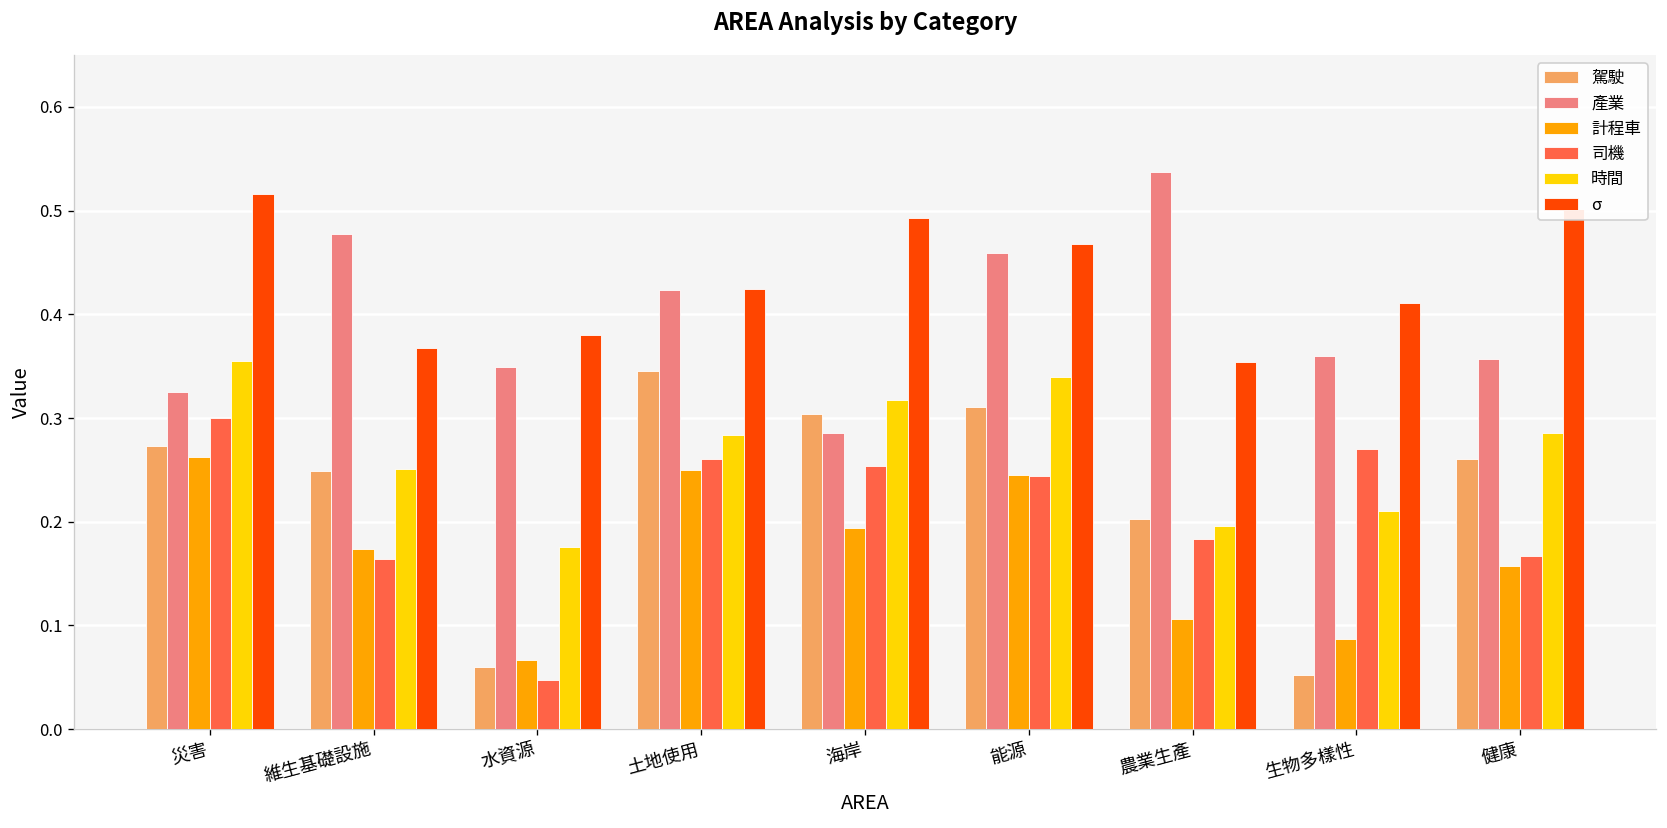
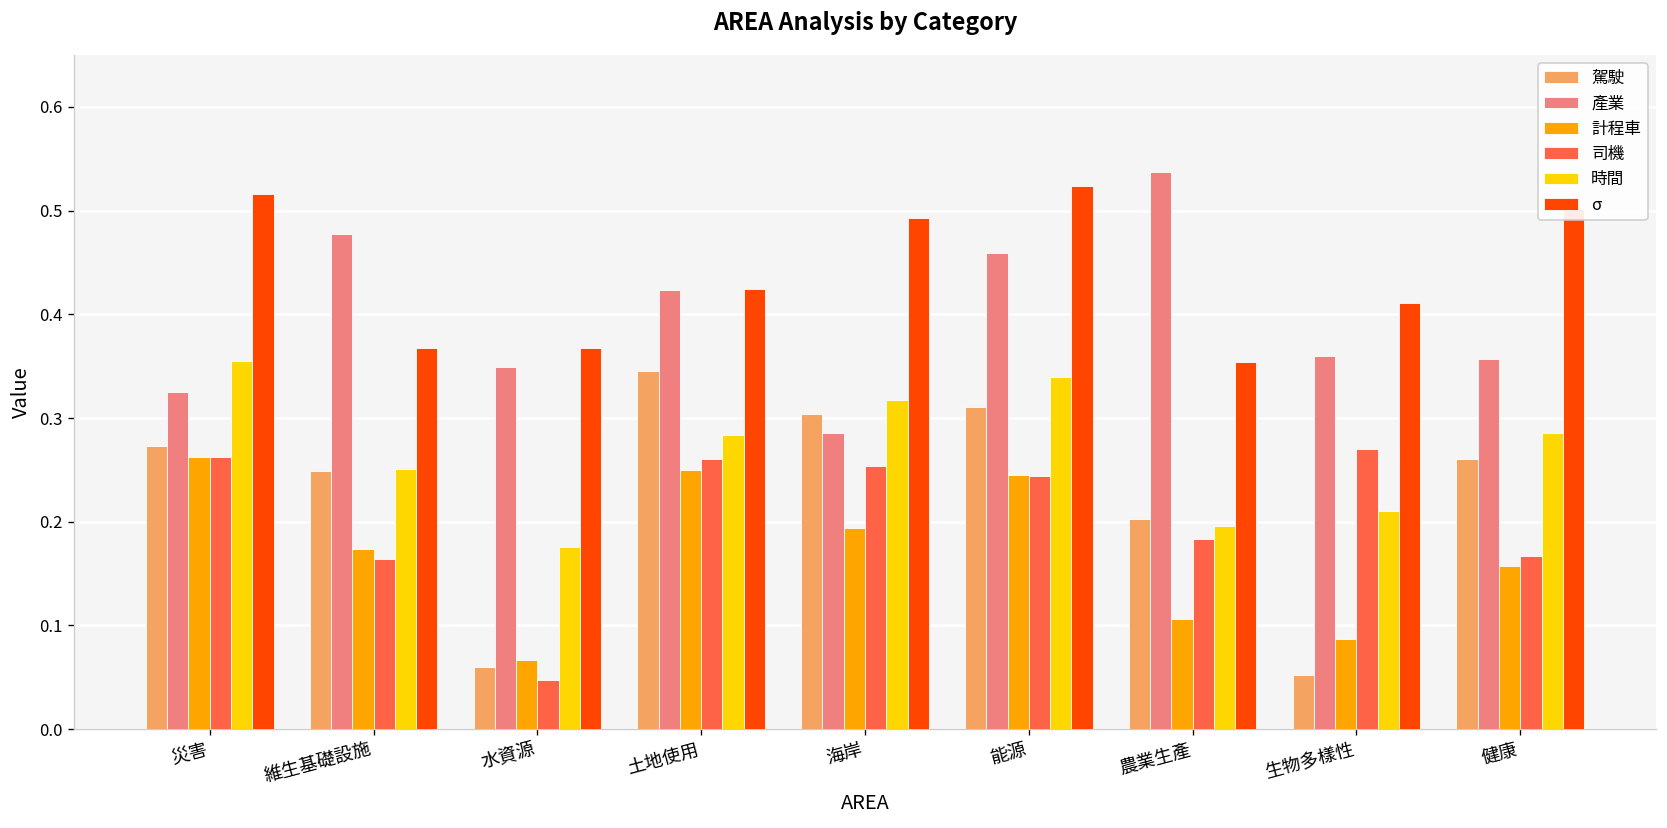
  {
    "司機": {
-     "災害": 0.30,
+     "災害": 0.26,
      "維生基礎設施": 0.16,
      "水資源": 0.05,
      "土地使用": 0.26,
      "海岸": 0.25,
      "能源": 0.24,
      "農業生產": 0.18,
      "生物多樣性": 0.27,
      "健康": 0.17
    },
    "σ": {
      "災害": 0.52,
      "維生基礎設施": 0.37,
-     "水資源": 0.38,
+     "水資源": 0.37,
      "土地使用": 0.42,
      "海岸": 0.49,
-     "能源": 0.47,
+     "能源": 0.52,
      "農業生產": 0.35,
      "生物多樣性": 0.41
    }
  }
